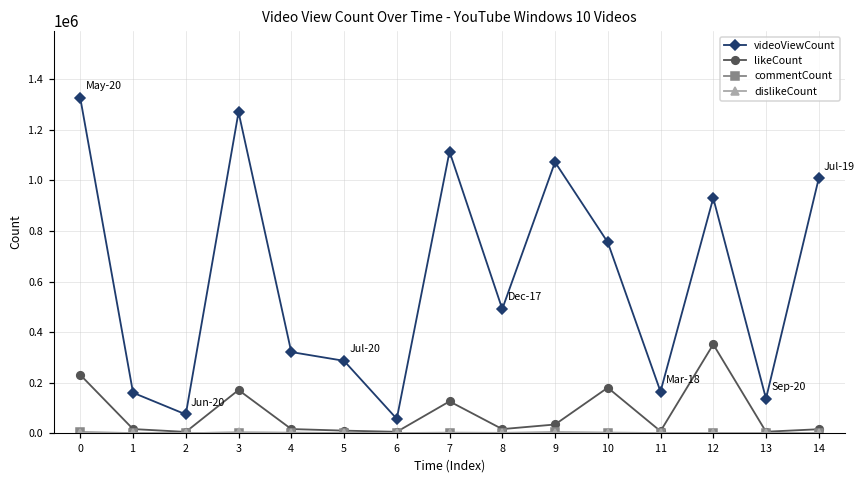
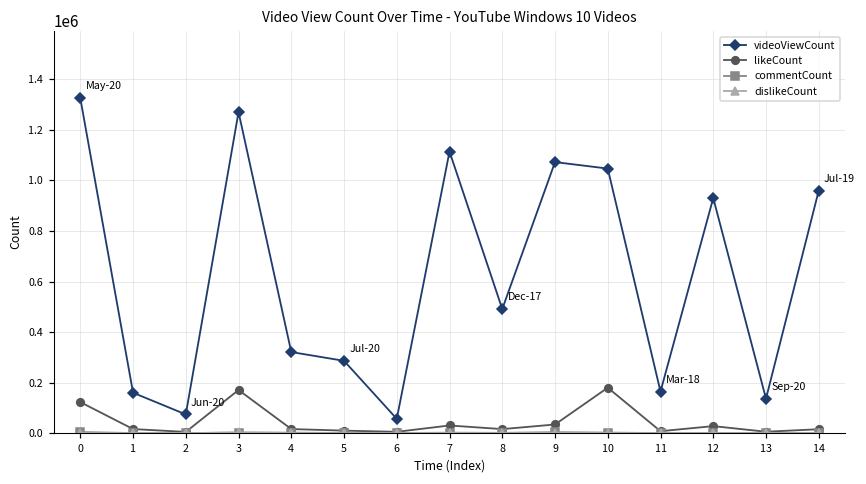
  {
    "videoViewCount": {
      "0": 1330000,
      "1": 160000,
      "2": 70000,
      "3": 1270000,
      "4": 320000,
      "5": 290000,
      "6": 60000,
      "7": 1110000,
      "8": 490000,
      "9": 1070000,
-     "10": 760000,
+     "10": 1050000,
      "11": 160000,
      "12": 930000,
      "13": 140000,
-     "14": 1010000
+     "14": 960000
    },
    "likeCount": {
-     "0": 230000,
+     "0": 120000,
      "1": 20000,
      "3": 170000,
      "4": 20000,
-     "7": 130000,
+     "7": 30000,
      "8": 20000,
      "9": 30000,
      "10": 180000,
-     "12": 350000,
+     "12": 30000,
      "14": 20000
    }
  }
